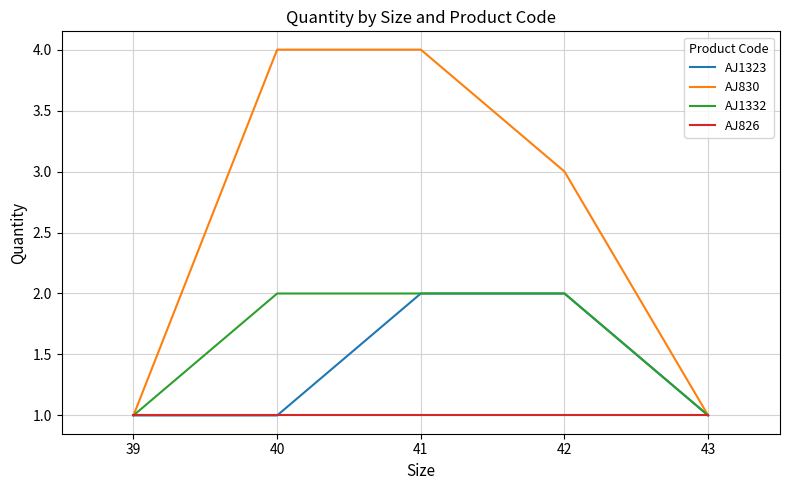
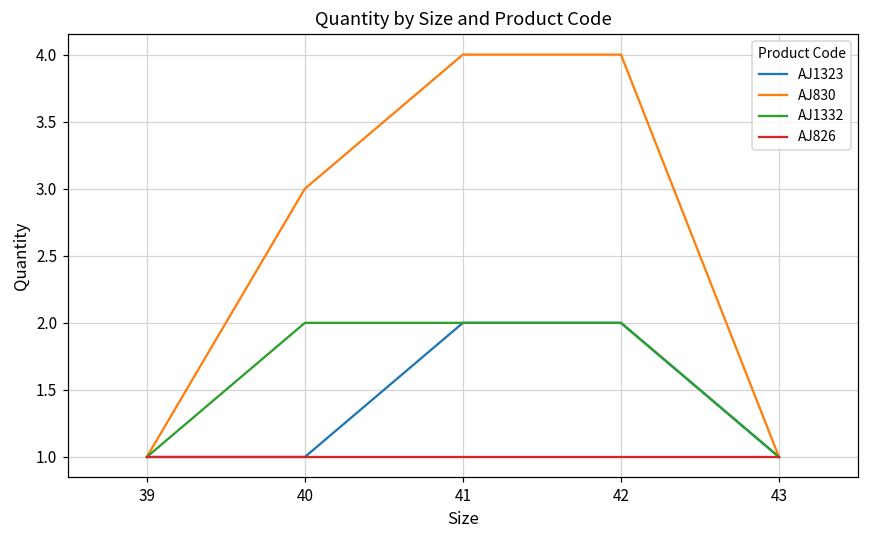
  {
    "AJ830": {
-     "40": 4,
+     "40": 3,
      "41": 4,
-     "42": 3
+     "42": 4
    },
    "AJ1332": {
      "40": 2
    },
    "AJ826": {
      "41": 1,
      "42": 1
    }
  }
